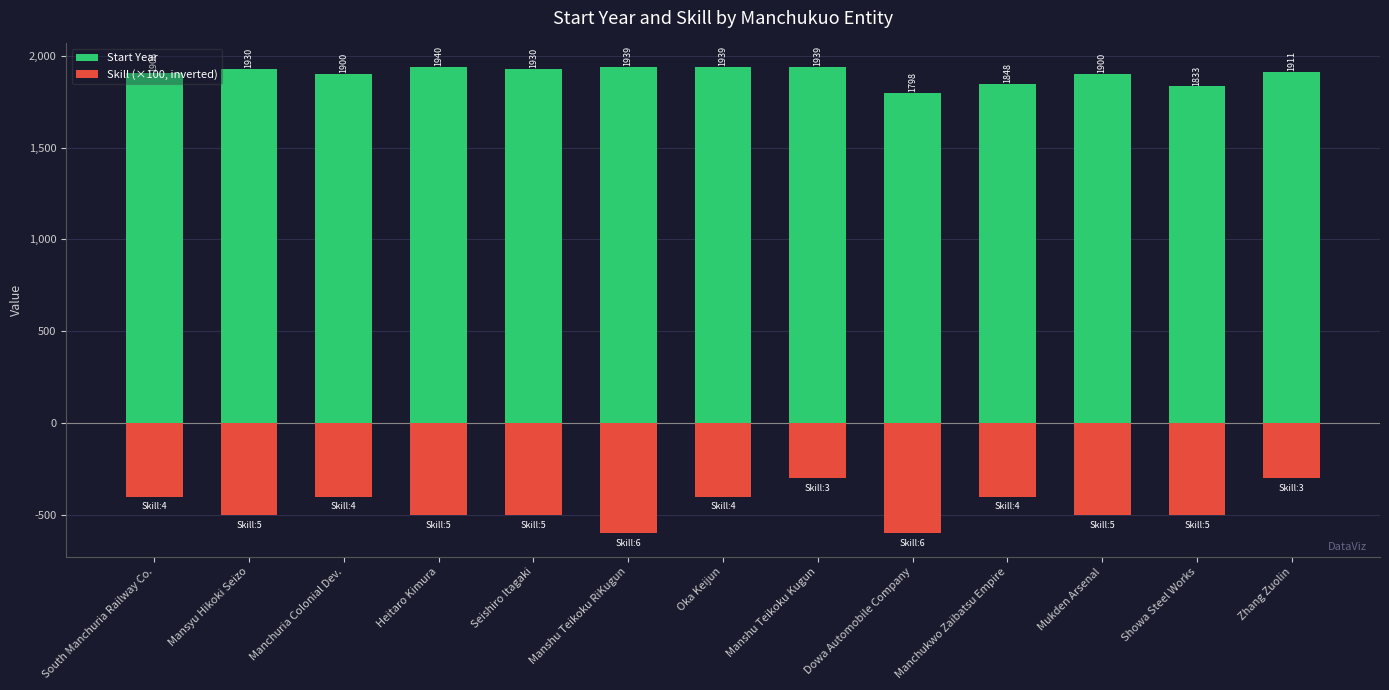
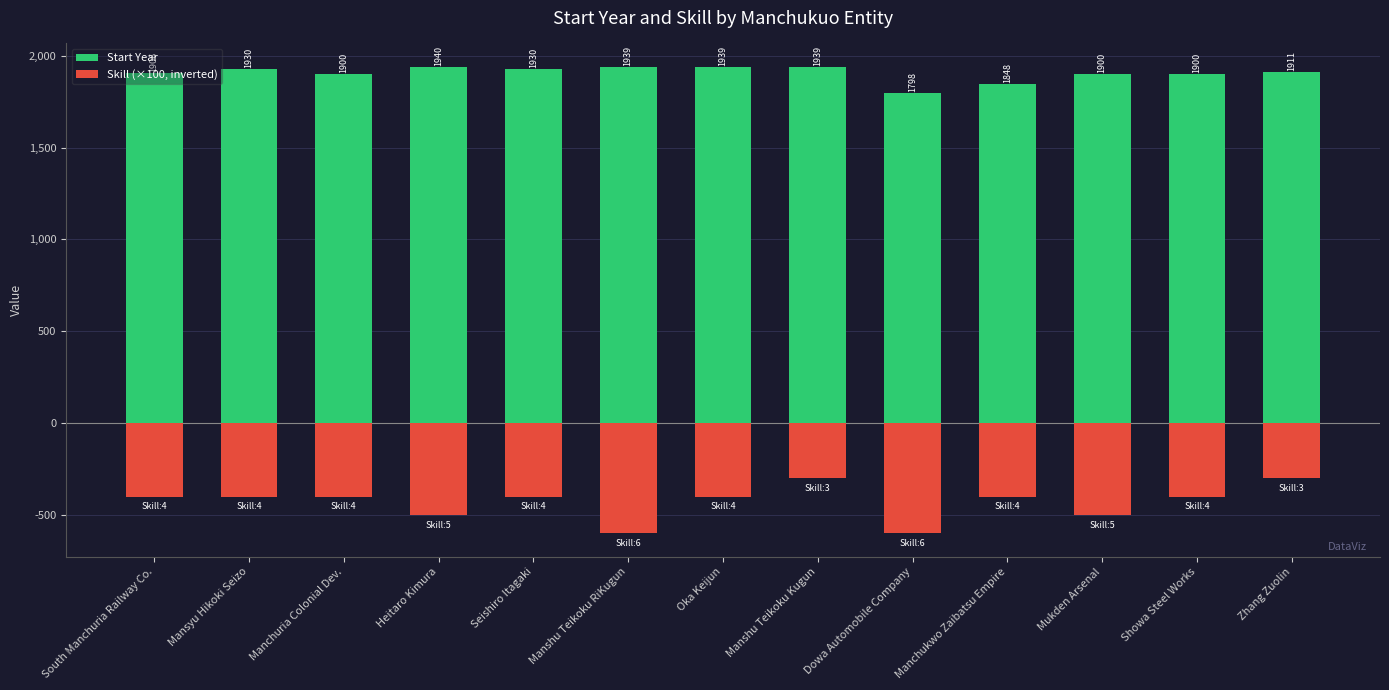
  {
    "Start Year": {
      "Mansyu Hikoki Seizo": 1930,
      "Manchuria Colonial Dev.": 1900,
      "Heitaro Kimura": 1940,
      "Seishiro Itagaki": 1930,
      "Manshu Teikoku RiKugun": 1939,
      "Oka Keijun": 1939,
      "Manshu Teikoku Kugun": 1939,
      "Dowa Automobile Company": 1798,
      "Manchukwo Zaibatsu Empire": 1848,
      "Mukden Arsenal": 1900,
-     "Showa Steel Works": 1833,
+     "Showa Steel Works": 1900,
      "Zhang Zuolin": 1911
    },
    "Skill (×100, inverted)": {
-     "Mansyu Hikoki Seizo": 5,
-     "Seishiro Itagaki": 5,
-     "Showa Steel Works": 5
+     "Mansyu Hikoki Seizo": 4,
+     "Seishiro Itagaki": 4,
+     "Showa Steel Works": 4
    }
  }
